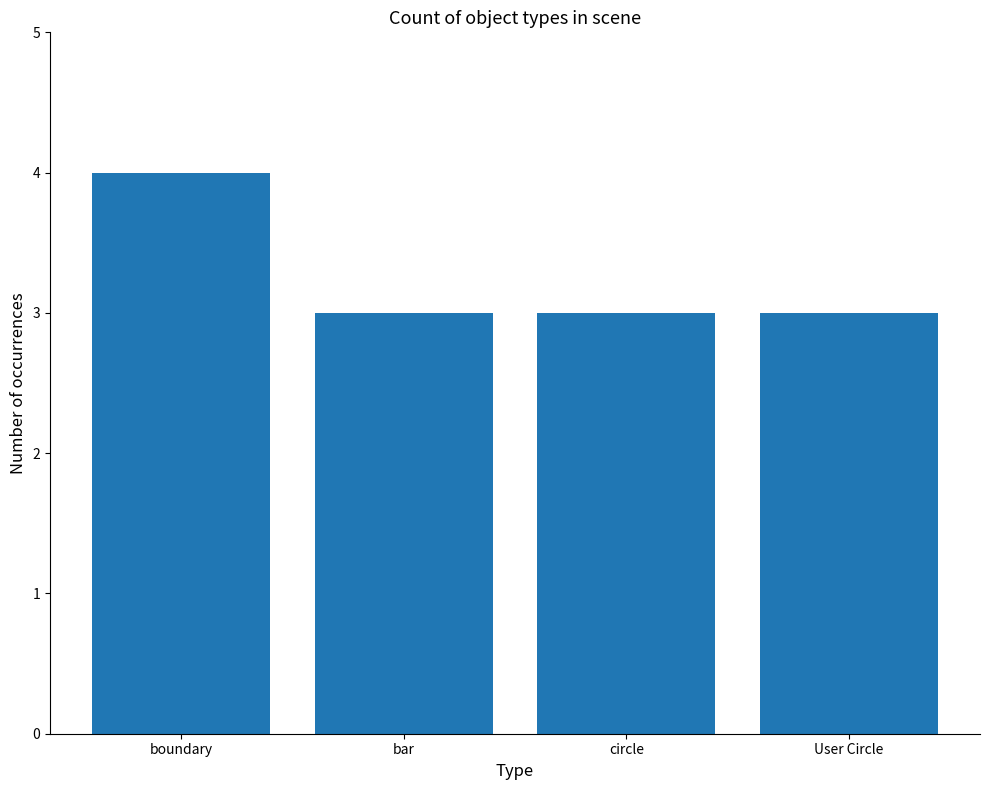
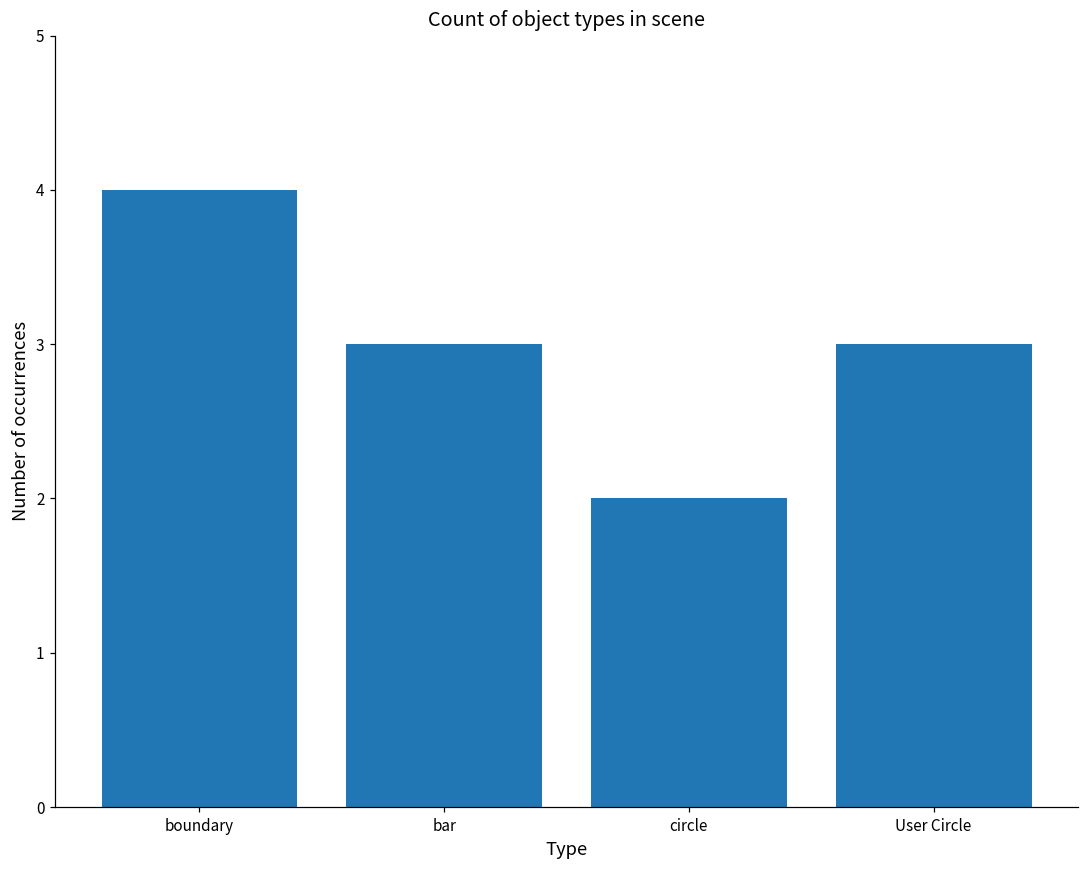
  {
    "boundary": 4,
    "bar": 3,
-   "circle": 3,
+   "circle": 2,
    "User Circle": 3
  }
